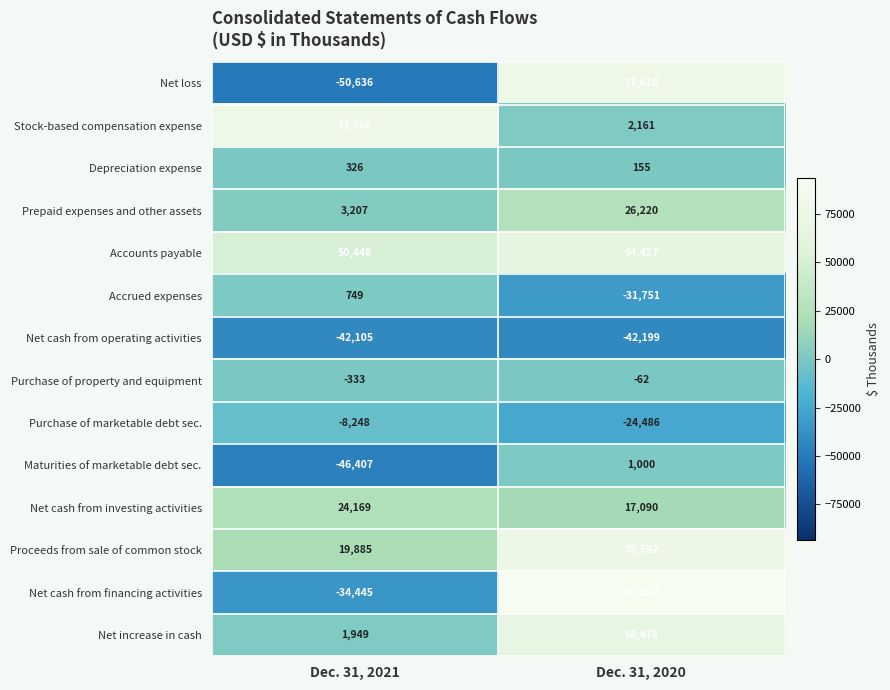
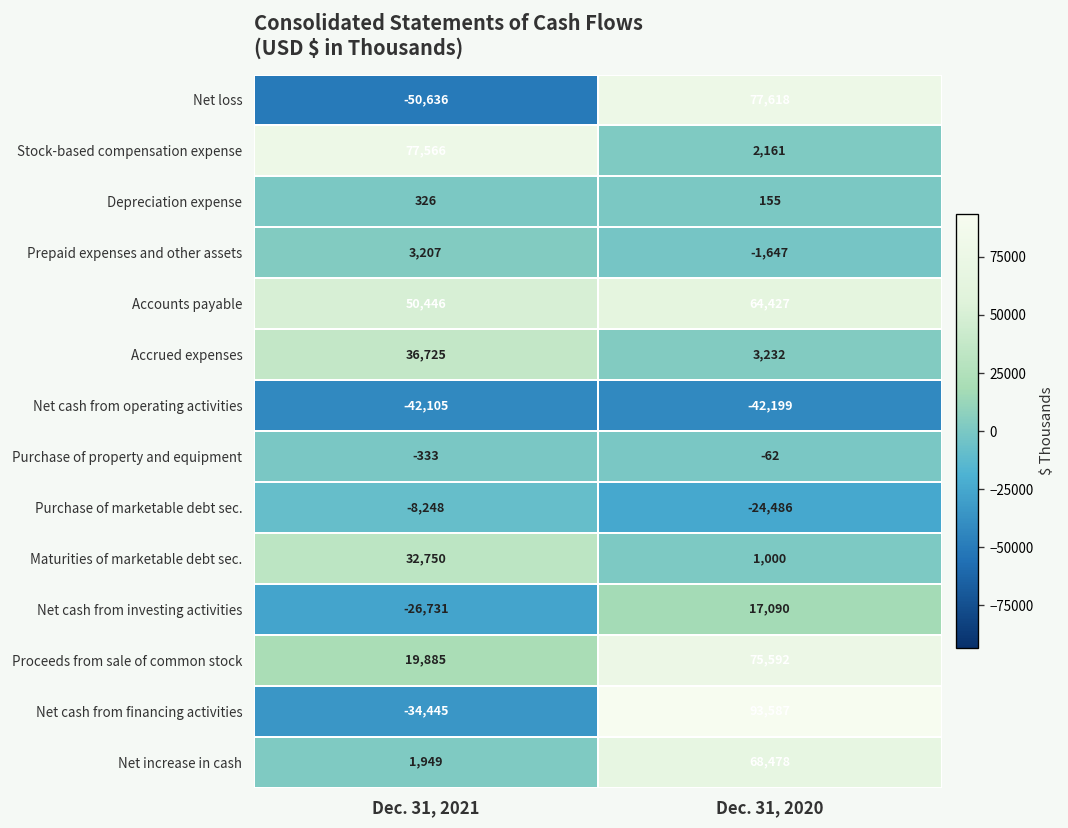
  {
    "Net loss": {
      "Dec. 31, 2021": "-50,636"
    },
    "Stock-based compensation expense": {
      "Dec. 31, 2020": "2,161"
    },
    "Depreciation expense": {
      "Dec. 31, 2021": "326",
      "Dec. 31, 2020": "155"
    },
    "Prepaid expenses and other assets": {
      "Dec. 31, 2021": "3,207",
-     "Dec. 31, 2020": "26,220"
+     "Dec. 31, 2020": "-1,647"
    },
    "Accrued expenses": {
-     "Dec. 31, 2021": "749",
-     "Dec. 31, 2020": "-31,751"
+     "Dec. 31, 2021": "36,725",
+     "Dec. 31, 2020": "3,232"
    },
    "Net cash from operating activities": {
      "Dec. 31, 2021": "-42,105",
      "Dec. 31, 2020": "-42,199"
    },
    "Purchase of property and equipment": {
      "Dec. 31, 2021": "-333",
      "Dec. 31, 2020": "-62"
    },
    "Purchase of marketable debt sec.": {
      "Dec. 31, 2021": "-8,248",
      "Dec. 31, 2020": "-24,486"
    },
    "Maturities of marketable debt sec.": {
-     "Dec. 31, 2021": "-46,407",
+     "Dec. 31, 2021": "32,750",
      "Dec. 31, 2020": "1,000"
    },
    "Net cash from investing activities": {
-     "Dec. 31, 2021": "24,169",
+     "Dec. 31, 2021": "-26,731",
      "Dec. 31, 2020": "17,090"
    },
    "Proceeds from sale of common stock": {
      "Dec. 31, 2021": "19,885"
    },
    "Net cash from financing activities": {
      "Dec. 31, 2021": "-34,445"
    },
    "Net increase in cash": {
      "Dec. 31, 2021": "1,949"
    }
  }
